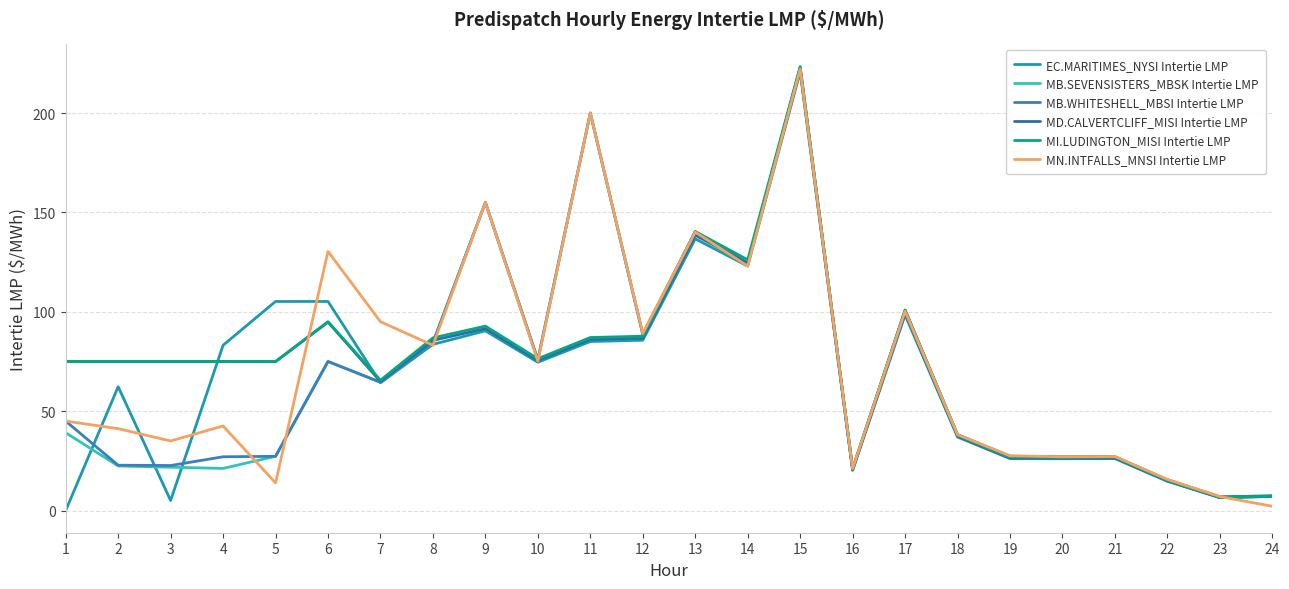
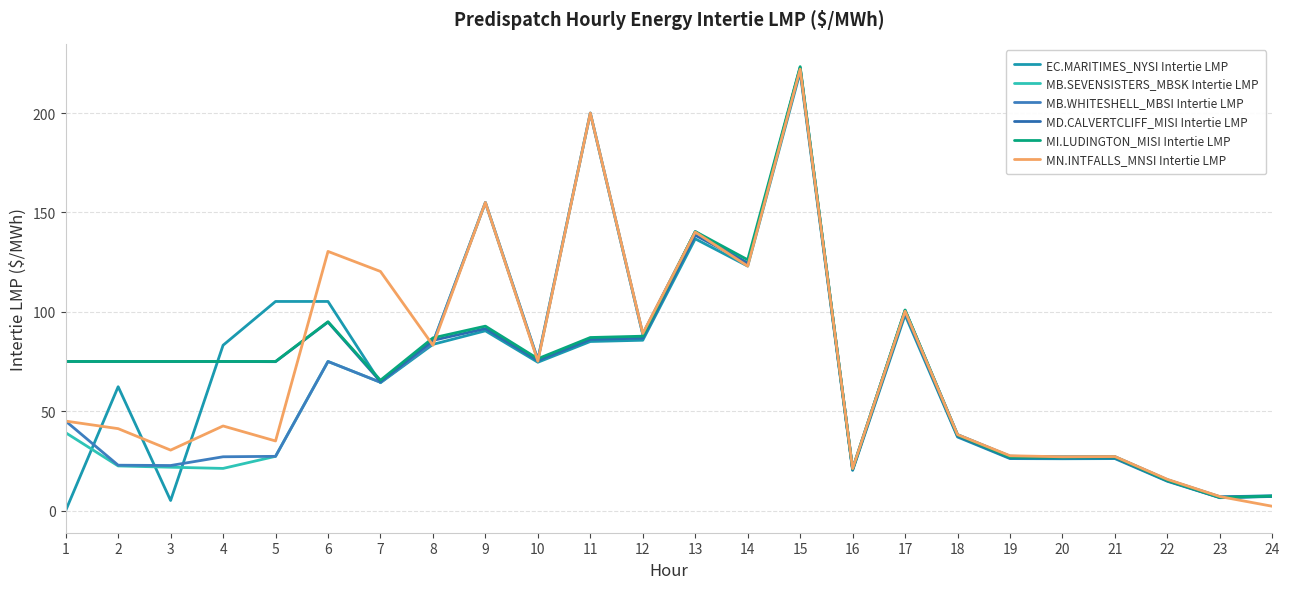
  {
    "MN.INTFALLS_MNSI Intertie LMP": {
      "2": 41,
-     "3": 35,
+     "3": 30,
      "4": 43,
-     "5": 14,
+     "5": 35,
      "6": 130,
-     "7": 95,
+     "7": 120,
      "24": 2
    }
  }
